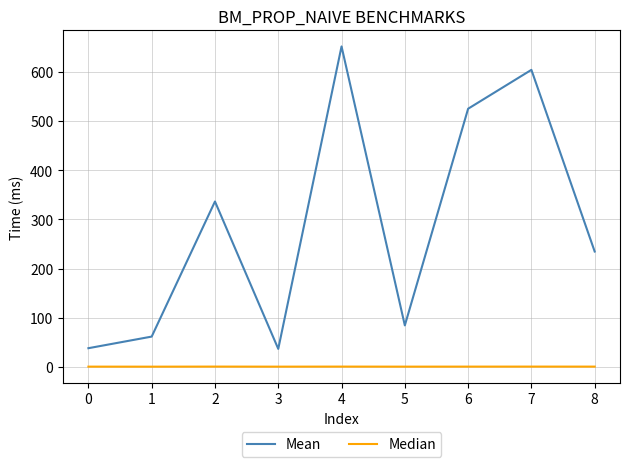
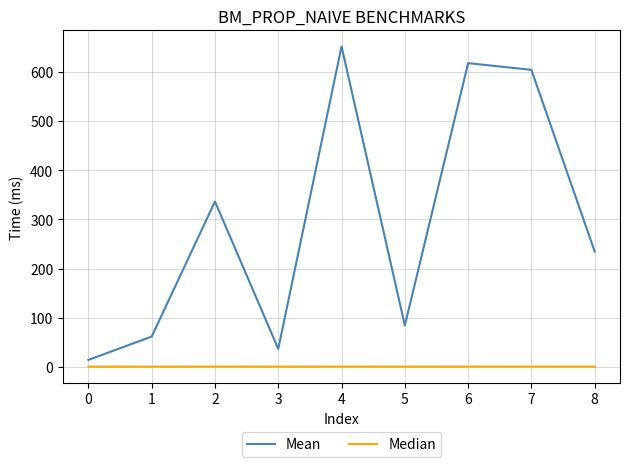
  {
    "Mean": {
-     "0": 40,
+     "0": 10,
      "1": 60,
      "2": 340,
      "3": 40,
      "4": 650,
      "5": 80,
-     "6": 530,
+     "6": 620,
      "7": 600,
      "8": 230
    },
    "Median": {
      "0": 0,
      "1": 0,
      "2": 0,
      "3": 0,
      "4": 0,
      "5": 0,
      "6": 0,
      "7": 0,
      "8": 0
    }
  }
